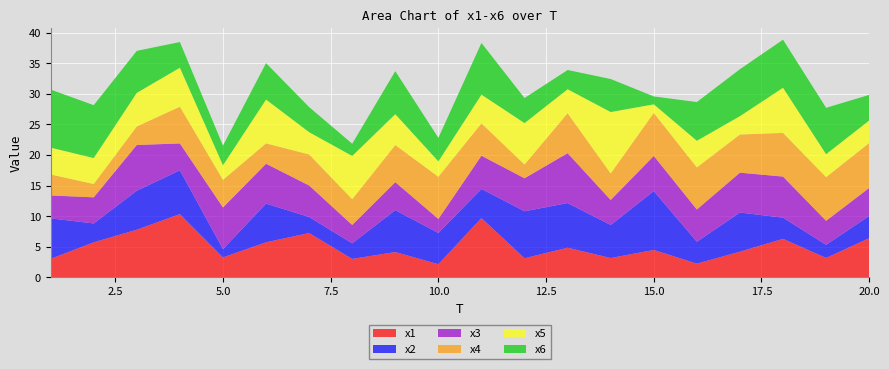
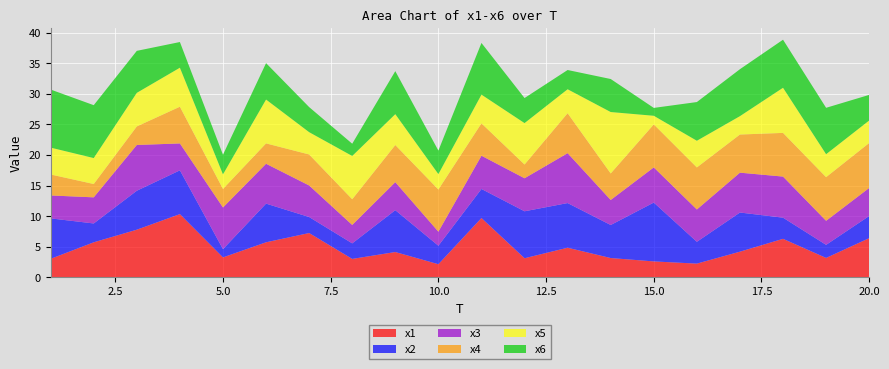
  {
    "x1": {
      "5.0": 3,
      "10.0": 2,
-     "15.0": 4,
+     "15.0": 3,
      "20.0": 6
    },
    "x2": {
      "5.0": 1,
-     "10.0": 5,
+     "10.0": 3,
      "15.0": 10,
      "20.0": 4
    },
    "x3": {
      "5.0": 7,
      "10.0": 2,
      "15.0": 6,
      "20.0": 5
    },
    "x4": {
-     "5.0": 5,
+     "5.0": 3,
      "10.0": 7,
      "15.0": 7,
      "20.0": 7
    },
    "x5": {
      "5.0": 2,
      "10.0": 3,
      "15.0": 1,
      "20.0": 4
    },
    "x6": {
      "5.0": 3,
      "10.0": 4,
      "15.0": 1,
      "20.0": 4
    }
  }
